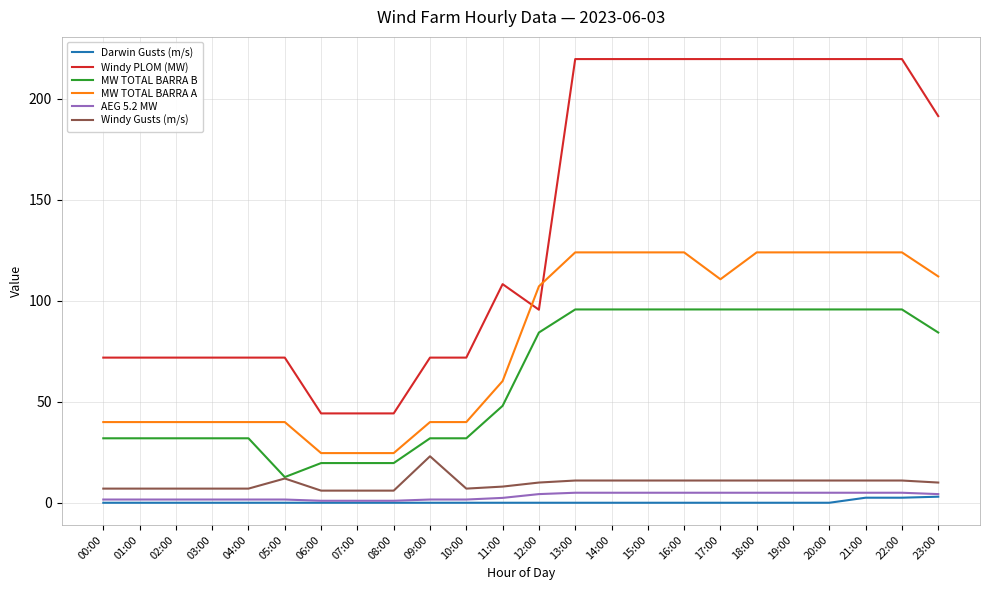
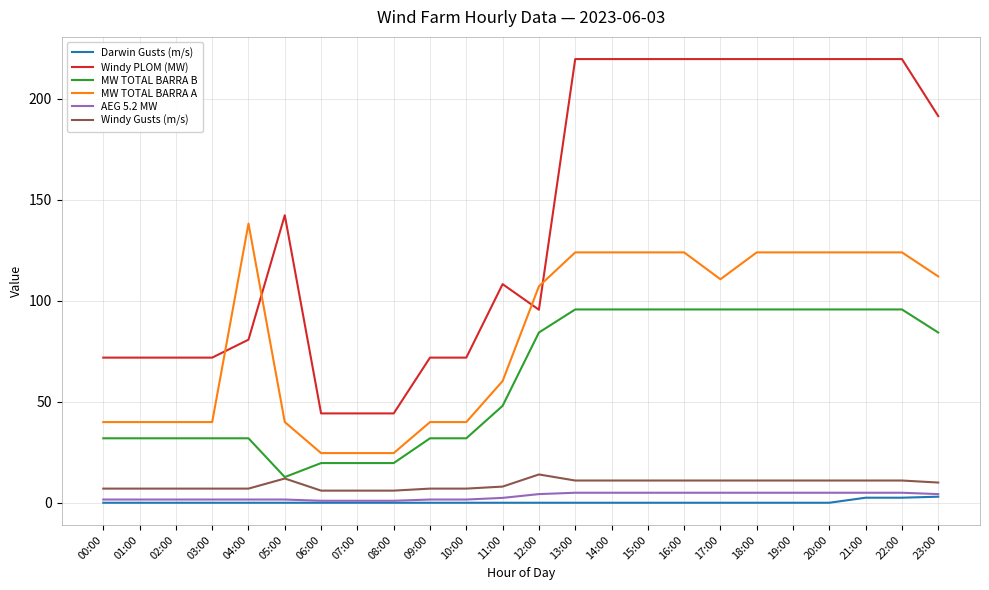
  {
    "Darwin Gusts (m/s)": {
      "00:00": 0,
      "01:00": 0,
      "02:00": 0,
      "03:00": 0,
      "04:00": 0,
      "05:00": 0,
      "09:00": 0,
      "10:00": 0,
      "11:00": 0,
      "12:00": 0,
      "13:00": 0,
      "14:00": 0,
      "15:00": 0,
      "16:00": 0,
      "17:00": 0,
      "18:00": 0,
      "19:00": 0,
      "20:00": 0,
      "21:00": 3,
      "22:00": 3,
      "23:00": 3
    },
    "Windy PLOM (MW)": {
      "00:00": 72,
      "01:00": 72,
      "02:00": 72,
      "03:00": 72,
-     "04:00": 72,
-     "05:00": 72,
+     "04:00": 81,
+     "05:00": 142,
      "06:00": 44,
      "07:00": 44,
      "08:00": 44,
      "09:00": 72,
      "10:00": 72,
      "11:00": 108,
      "12:00": 96,
      "13:00": 220,
      "14:00": 220,
      "15:00": 220,
      "16:00": 220,
      "17:00": 220,
      "18:00": 220,
      "19:00": 220,
      "20:00": 220,
      "21:00": 220,
      "22:00": 220,
      "23:00": 191
    },
    "MW TOTAL BARRA B": {
      "00:00": 32,
      "01:00": 32,
      "02:00": 32,
      "03:00": 32,
      "04:00": 32,
      "06:00": 20,
      "07:00": 20,
      "08:00": 20,
      "09:00": 32,
      "10:00": 32,
      "11:00": 48,
      "12:00": 84,
      "13:00": 96,
      "14:00": 96,
      "15:00": 96,
      "16:00": 96,
      "17:00": 96,
      "18:00": 96,
      "19:00": 96,
      "20:00": 96,
      "21:00": 96,
      "22:00": 96,
      "23:00": 84
    },
    "MW TOTAL BARRA A": {
      "00:00": 40,
      "01:00": 40,
      "02:00": 40,
      "03:00": 40,
-     "04:00": 40,
+     "04:00": 138,
      "05:00": 40,
      "06:00": 25,
      "07:00": 25,
      "08:00": 25,
      "09:00": 40,
      "10:00": 40,
      "11:00": 60,
      "12:00": 107,
      "13:00": 124,
      "14:00": 124,
      "15:00": 124,
      "16:00": 124,
      "17:00": 111,
      "18:00": 124,
      "19:00": 124,
      "20:00": 124,
      "21:00": 124,
      "22:00": 124,
      "23:00": 112
    },
    "AEG 5.2 MW": {
      "00:00": 2,
      "01:00": 2,
      "02:00": 2,
      "03:00": 2,
      "04:00": 2,
      "05:00": 2,
      "09:00": 2,
      "10:00": 2,
      "11:00": 2,
      "12:00": 4,
      "13:00": 5,
      "14:00": 5,
      "15:00": 5,
      "16:00": 5,
      "17:00": 5,
      "18:00": 5,
      "19:00": 5,
      "20:00": 5,
      "21:00": 5,
      "22:00": 5,
      "23:00": 4
    },
    "Windy Gusts (m/s)": {
      "00:00": 7,
      "01:00": 7,
      "02:00": 7,
      "03:00": 7,
      "04:00": 7,
      "06:00": 6,
      "07:00": 6,
      "08:00": 6,
-     "09:00": 23,
+     "09:00": 7,
      "10:00": 7,
      "11:00": 8,
-     "12:00": 10,
+     "12:00": 14,
      "13:00": 11,
      "14:00": 11,
      "15:00": 11,
      "16:00": 11,
      "17:00": 11,
      "18:00": 11,
      "19:00": 11,
      "20:00": 11,
      "21:00": 11,
      "22:00": 11,
      "23:00": 10
    }
  }
